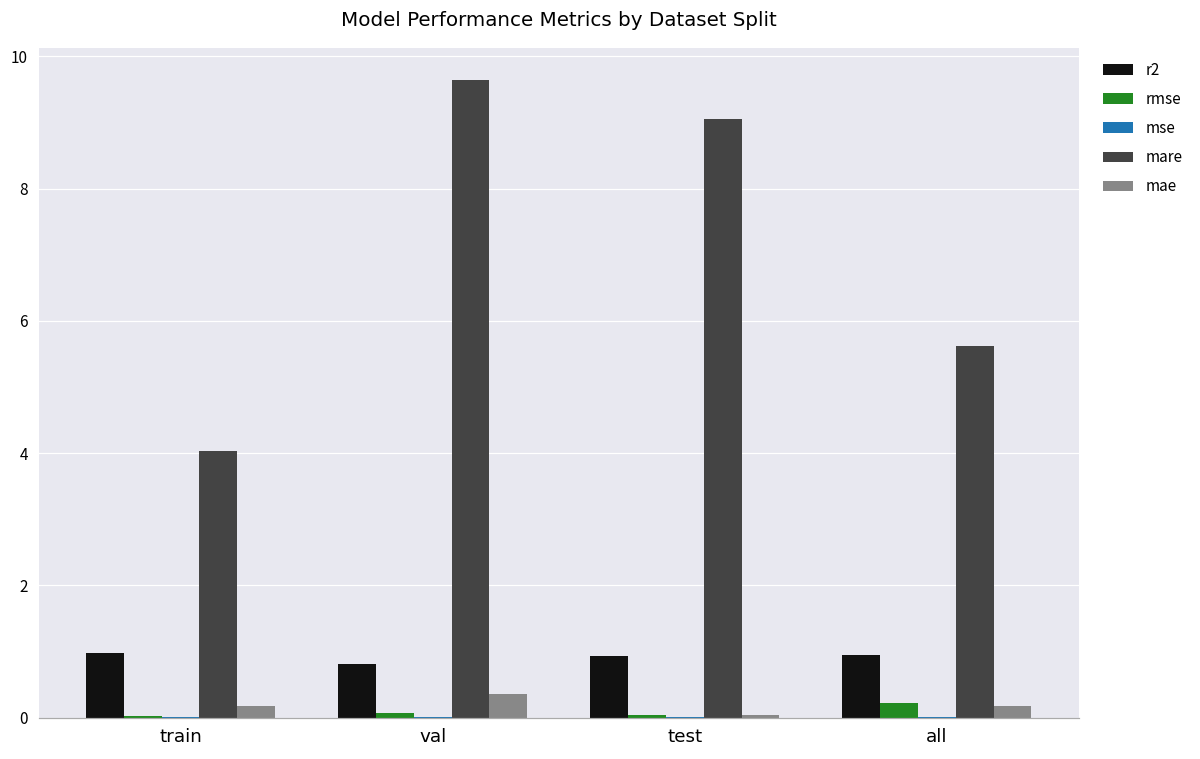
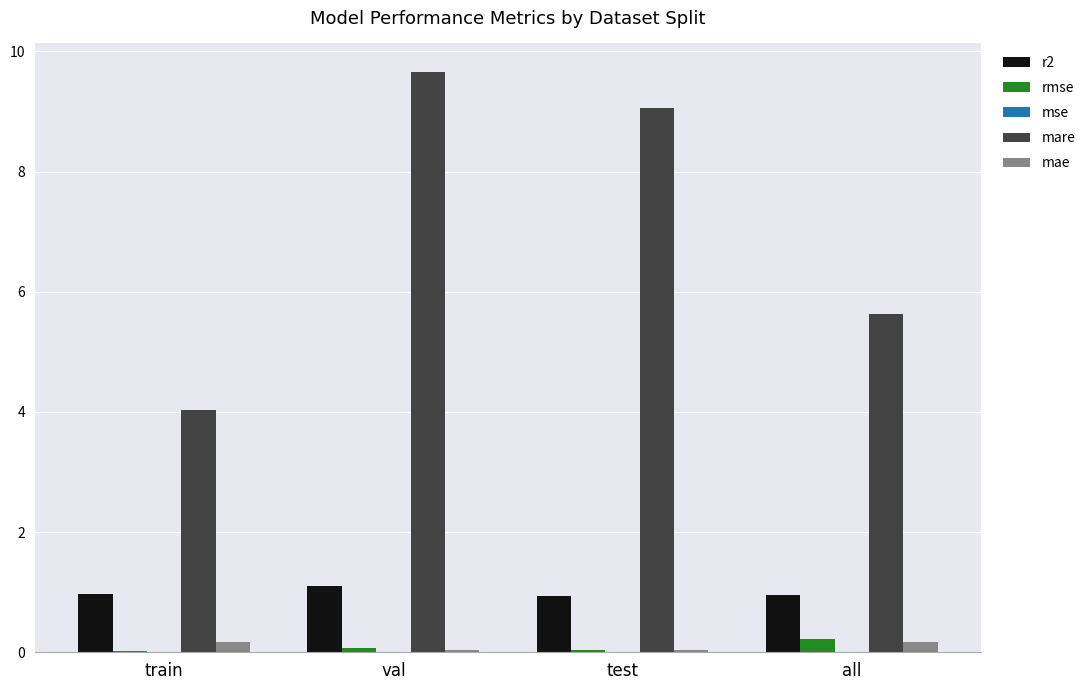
  {
    "r2": {
      "train": 1.0,
-     "val": 0.8,
+     "val": 1.1,
      "test": 0.9,
      "all": 0.9
    },
    "rmse": {
      "val": 0.1,
      "test": 0.0,
      "all": 0.2
    },
    "mare": {
      "train": 4.0,
      "val": 9.6,
      "test": 9.1,
      "all": 5.6
    },
    "mae": {
      "train": 0.2,
-     "val": 0.4,
+     "val": 0.0,
      "all": 0.2
    }
  }
